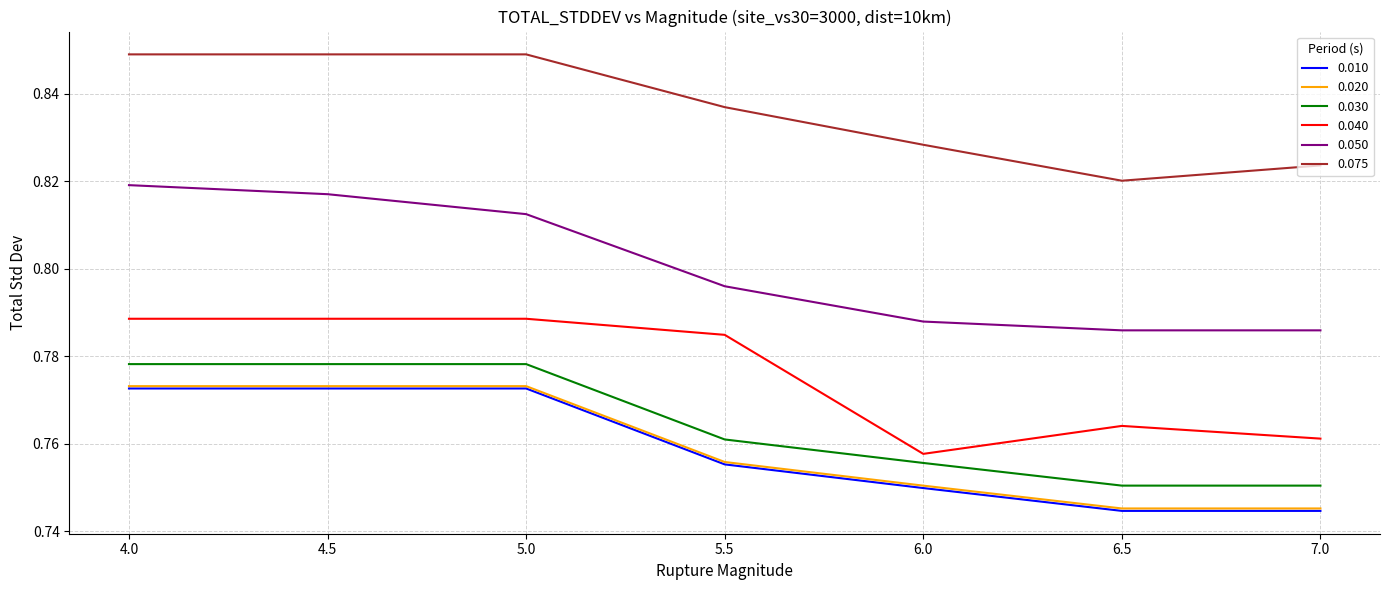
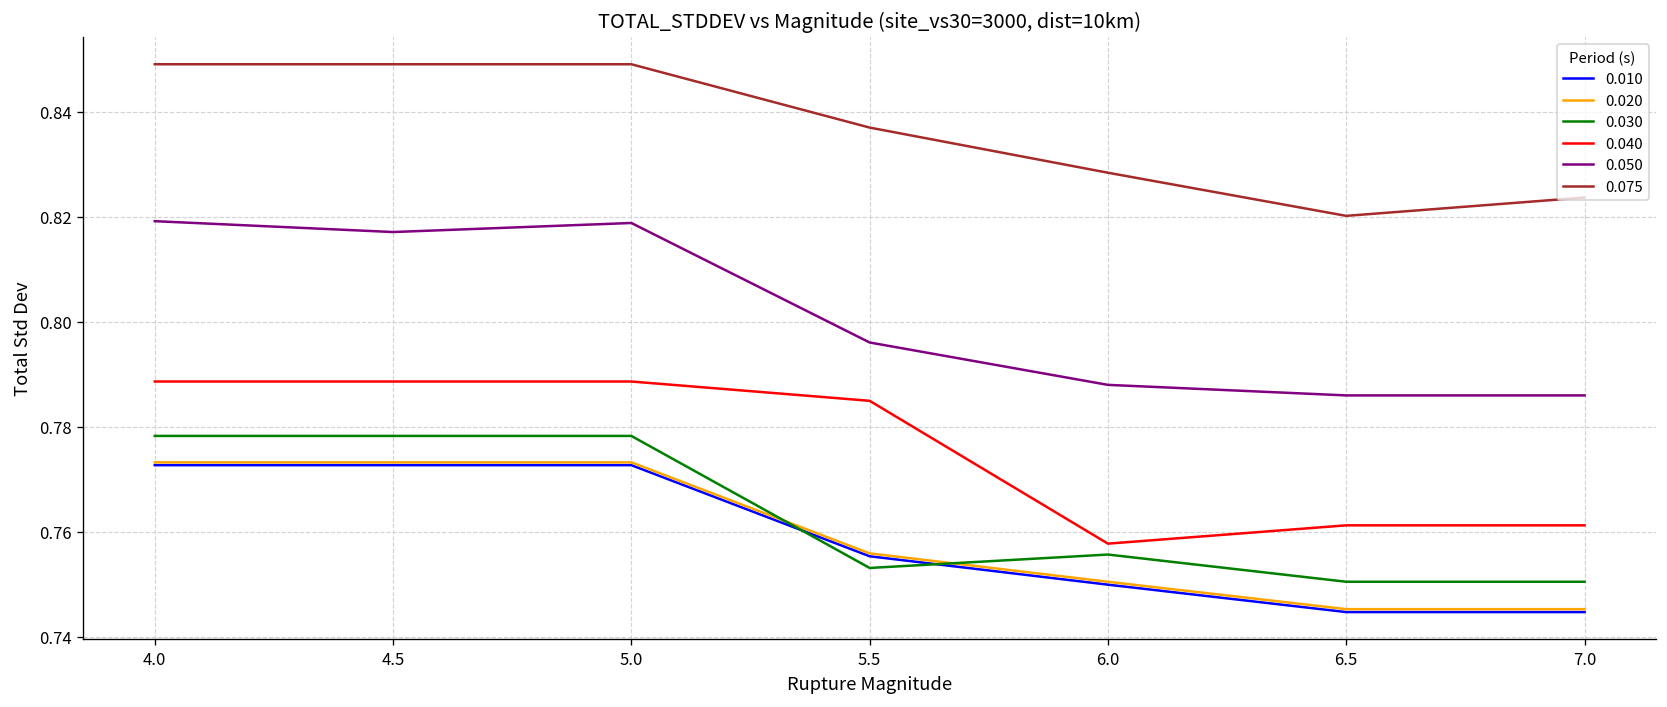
  {
    "0.030": {
      "4.0": 0.778,
      "4.5": 0.778,
      "5.0": 0.778,
-     "5.5": 0.761,
+     "5.5": 0.753,
      "6.0": 0.756,
      "6.5": 0.750,
      "7.0": 0.750
    },
    "0.040": {
      "4.0": 0.789,
      "4.5": 0.789,
      "5.0": 0.789,
      "5.5": 0.785,
      "6.0": 0.758,
-     "6.5": 0.764,
+     "6.5": 0.761,
      "7.0": 0.761
    },
    "0.050": {
      "4.0": 0.819,
      "4.5": 0.817,
-     "5.0": 0.813,
+     "5.0": 0.819,
      "5.5": 0.796,
      "6.0": 0.788,
      "6.5": 0.786,
      "7.0": 0.786
    },
    "0.075": {
      "4.0": 0.849,
      "4.5": 0.849,
      "5.0": 0.849,
      "5.5": 0.837,
      "6.0": 0.828,
      "6.5": 0.820
    }
  }
